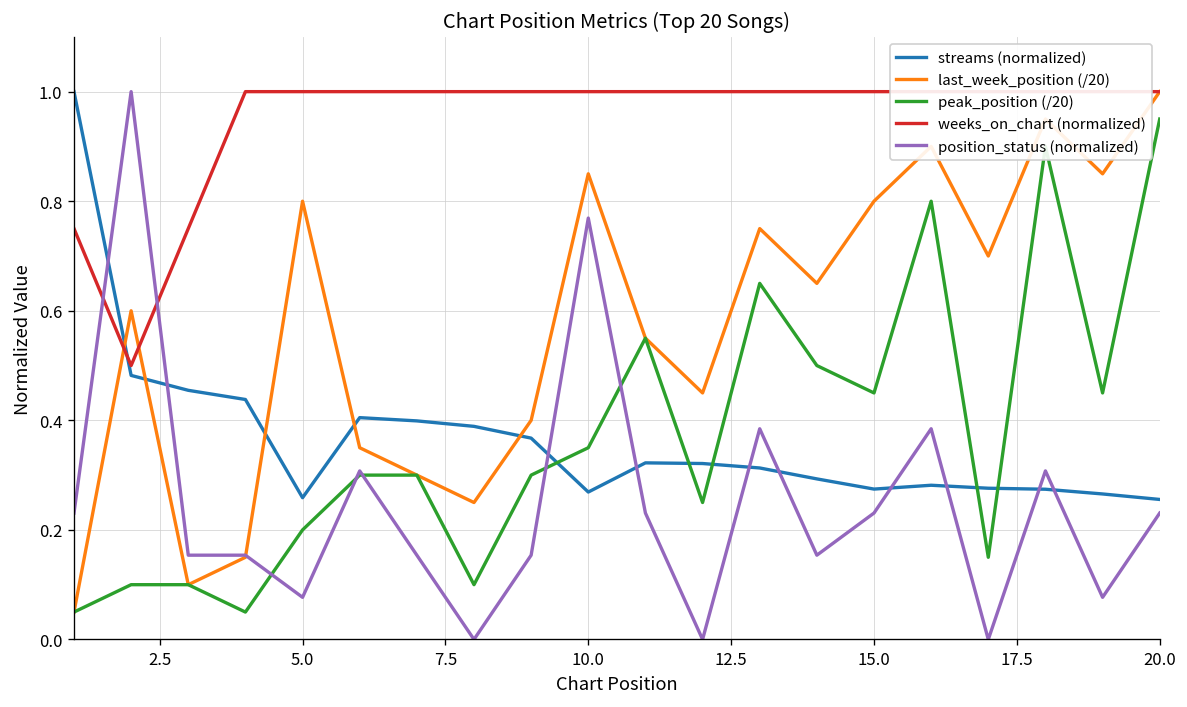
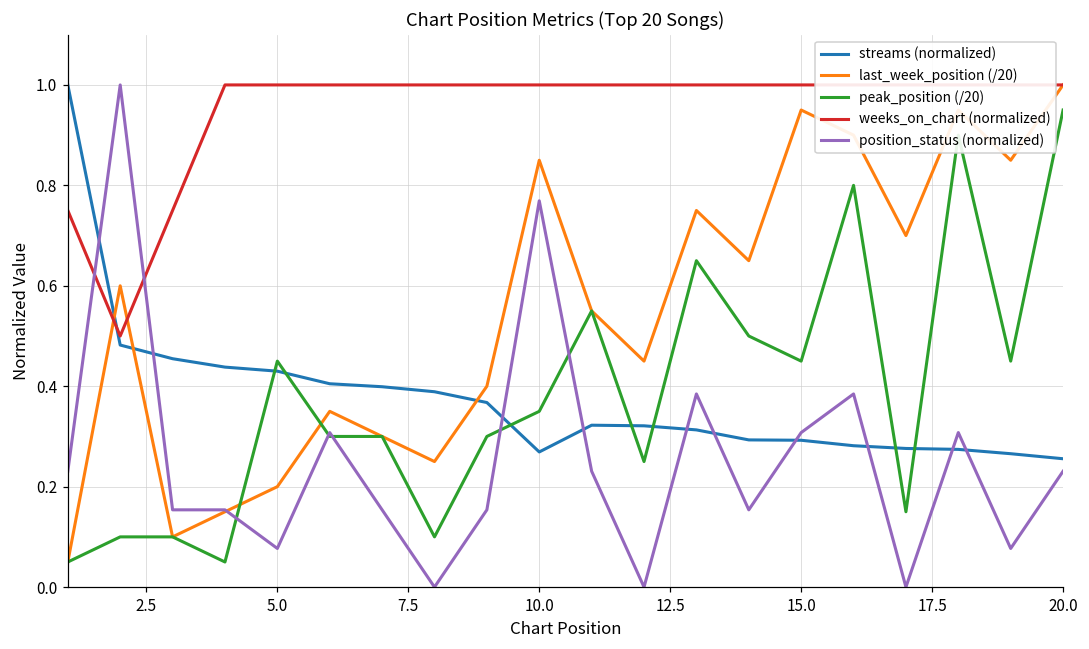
  {
    "streams (normalized)": {
-     "5.0": 0.26,
+     "5.0": 0.43,
      "10.0": 0.27,
-     "15.0": 0.27,
+     "15.0": 0.29,
      "20.0": 0.26
    },
    "last_week_position (/20)": {
-     "5.0": 0.80,
+     "5.0": 0.20,
      "10.0": 0.85,
-     "15.0": 0.80
+     "15.0": 0.95
    },
    "peak_position (/20)": {
-     "5.0": 0.20,
+     "5.0": 0.45,
      "10.0": 0.35,
      "15.0": 0.45,
      "20.0": 0.95
    },
    "weeks_on_chart (normalized)": {
      "5.0": 1.00,
      "10.0": 1.00,
      "15.0": 1.00
    },
    "position_status (normalized)": {
      "5.0": 0.08,
      "10.0": 0.77,
-     "15.0": 0.23,
+     "15.0": 0.31,
      "20.0": 0.23
    }
  }
